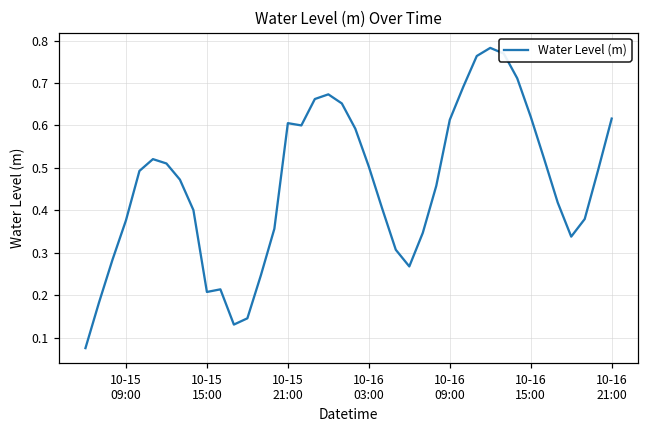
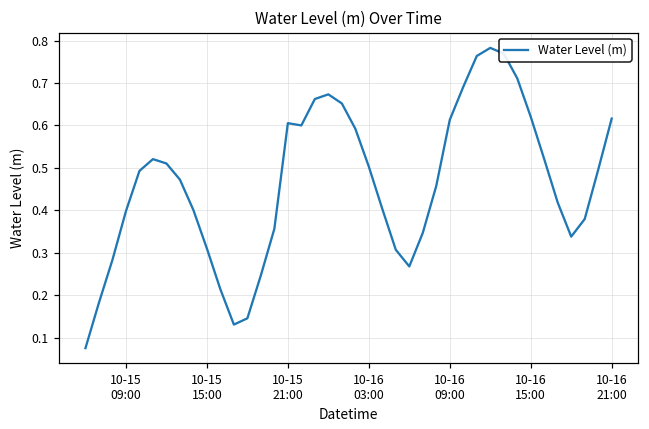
  {
-   "10-15 09:00": 0.38,
-   "10-15 15:00": 0.21,
+   "10-15 09:00": 0.40,
+   "10-15 15:00": 0.31,
    "10-15 21:00": 0.61,
    "10-16 03:00": 0.50,
    "10-16 09:00": 0.61,
    "10-16 15:00": 0.62,
    "10-16 21:00": 0.62
  }
